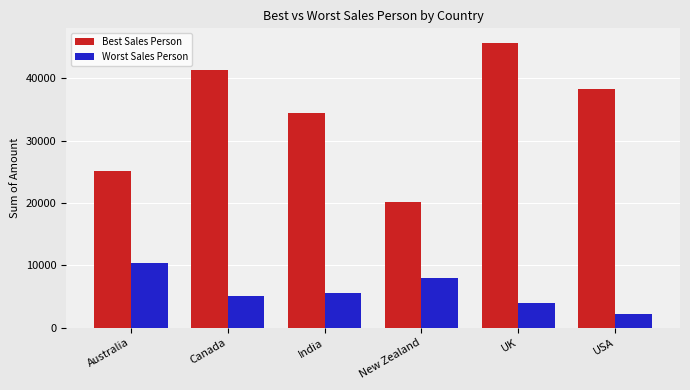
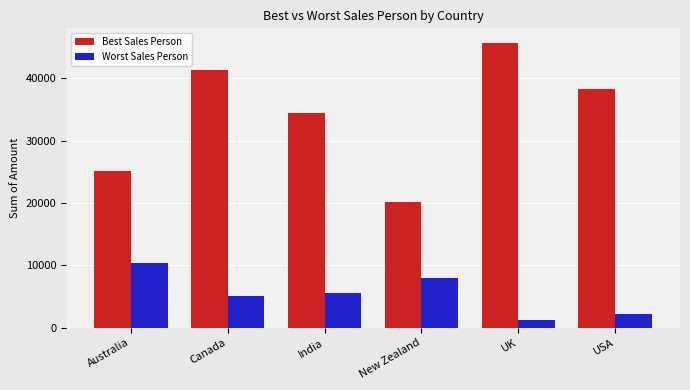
  {
    "Best Sales Person": {
      "Australia": 25000,
      "Canada": 41000,
      "India": 34000,
      "New Zealand": 20000,
      "UK": 46000,
      "USA": 38000
    },
    "Worst Sales Person": {
      "Australia": 10000,
      "Canada": 5000,
      "India": 6000,
      "New Zealand": 8000,
-     "UK": 4000,
+     "UK": 1000,
      "USA": 2000
    }
  }
